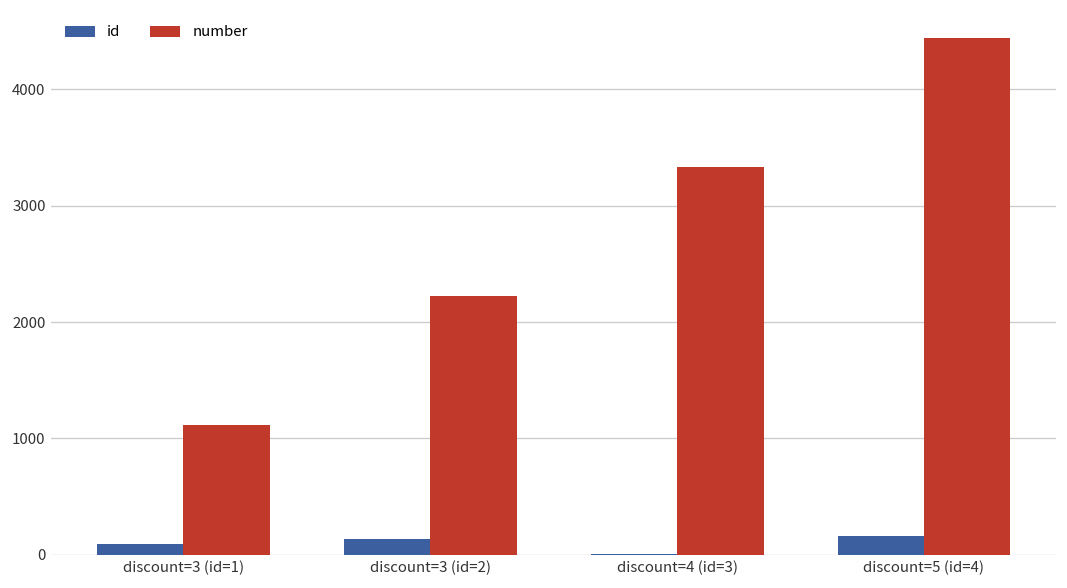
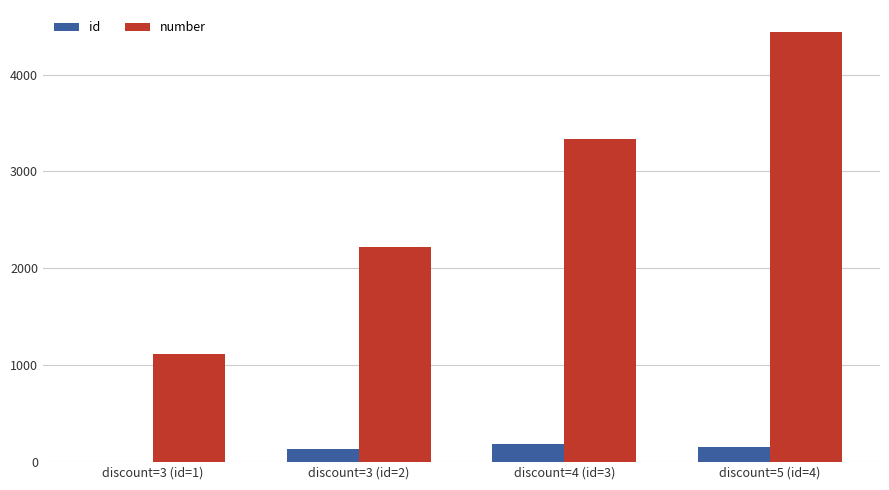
  {
    "id": {
-     "discount=3 (id=1)": 100,
+     "discount=3 (id=1)": 0,
      "discount=3 (id=2)": 100,
-     "discount=4 (id=3)": 0,
+     "discount=4 (id=3)": 200,
      "discount=5 (id=4)": 200
    },
    "number": {
      "discount=3 (id=1)": 1100,
      "discount=3 (id=2)": 2200,
      "discount=4 (id=3)": 3300,
      "discount=5 (id=4)": 4400
    }
  }
